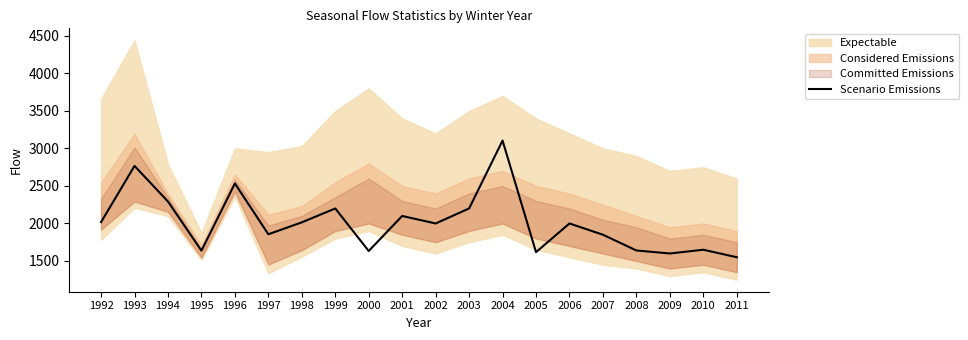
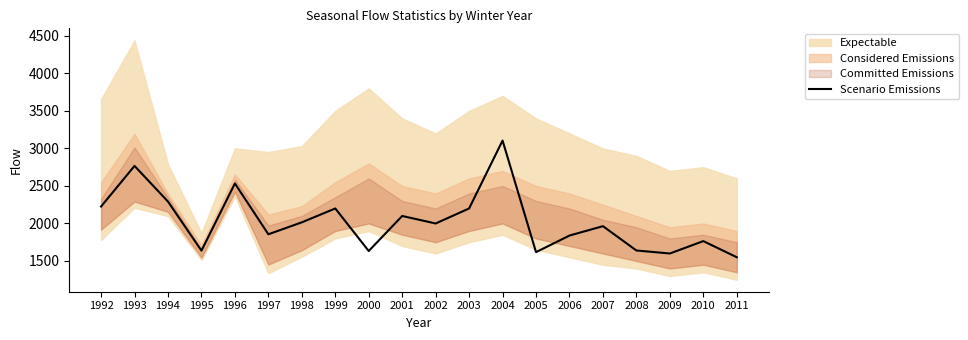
  {
    "Scenario Emissions": {
-     "1992": 2000,
+     "1992": 2200,
      "1993": 2800,
      "1994": 2300,
      "1996": 2500,
      "1997": 1900,
      "1998": 2000,
      "1999": 2200,
      "2000": 1600,
      "2001": 2100,
      "2002": 2000,
      "2003": 2200,
      "2004": 3100,
      "2005": 1600,
-     "2006": 2000,
-     "2007": 1900,
+     "2006": 1800,
+     "2007": 2000,
      "2008": 1600,
      "2009": 1600,
-     "2010": 1700,
+     "2010": 1800,
      "2011": 1600
    }
  }
